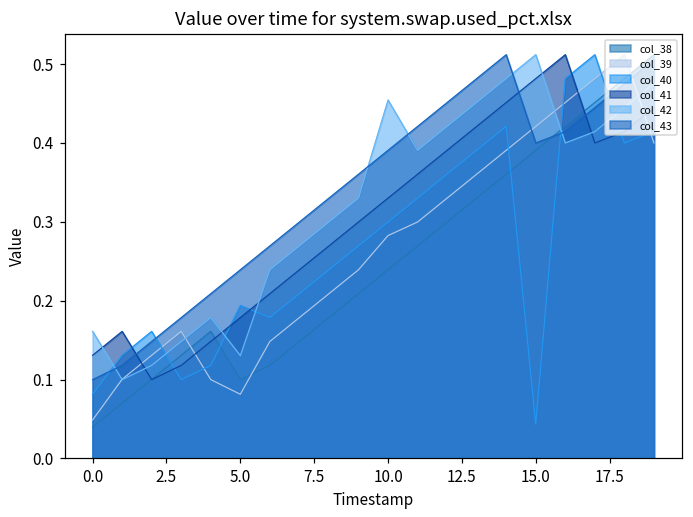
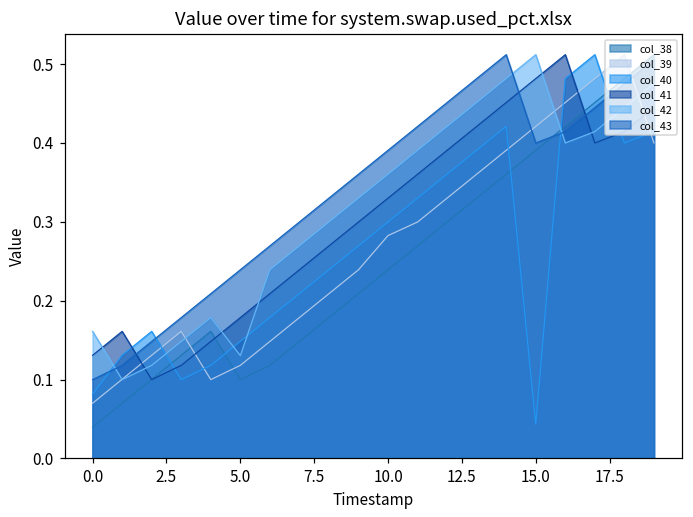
  {
    "col_39": {
-     "0.0": 0.05,
-     "5.0": 0.08,
+     "0.0": 0.07,
+     "5.0": 0.12,
      "10.0": 0.28,
      "15.0": 0.42
    },
    "col_40": {
      "0.0": 0.08,
-     "5.0": 0.19,
+     "5.0": 0.15,
      "10.0": 0.30,
      "15.0": 0.04
    },
    "col_42": {
      "0.0": 0.16,
      "5.0": 0.13,
-     "10.0": 0.45,
+     "10.0": 0.36,
      "15.0": 0.51
    }
  }
